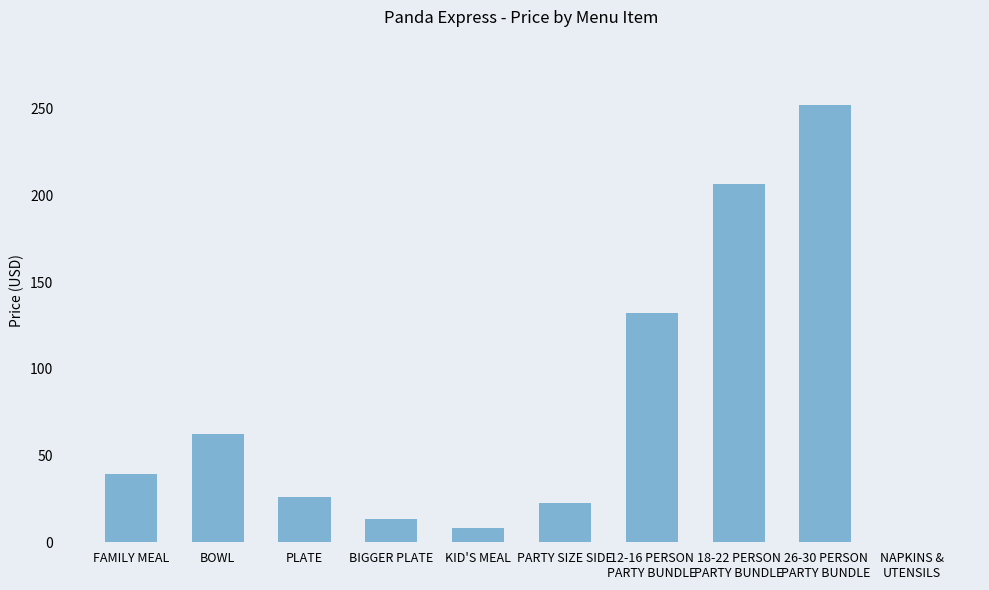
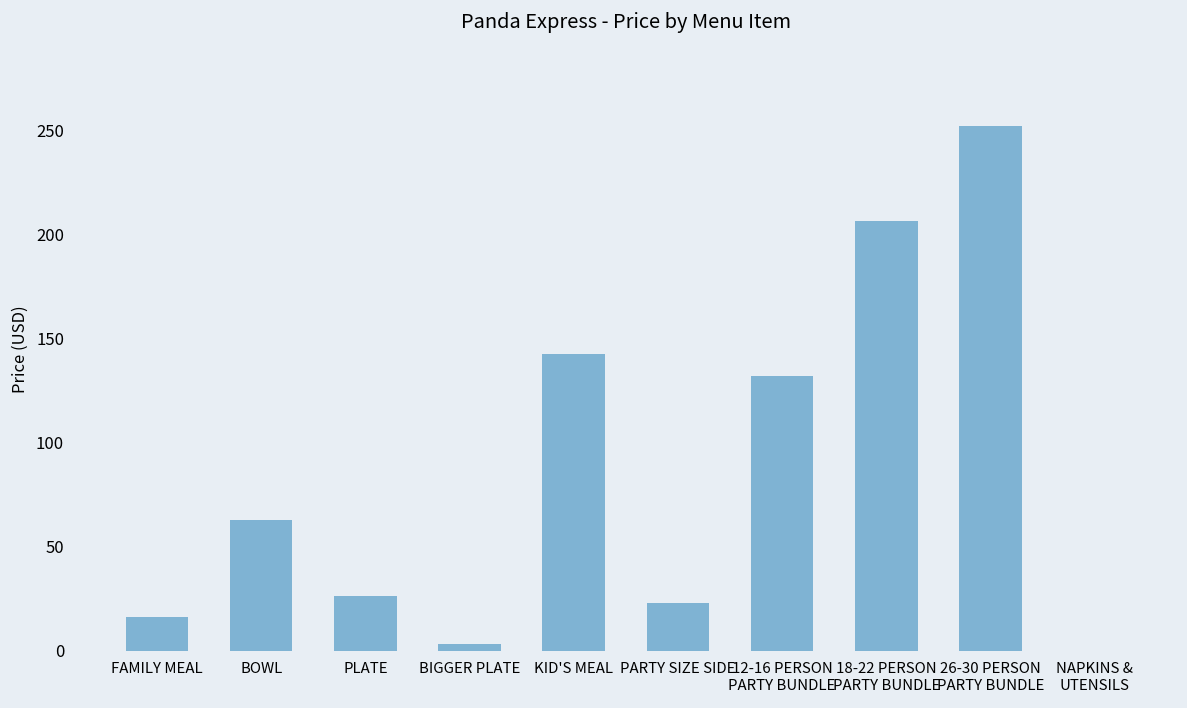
  {
-   "FAMILY MEAL": 40,
+   "FAMILY MEAL": 16,
    "BOWL": 63,
    "PLATE": 26,
-   "BIGGER PLATE": 13,
-   "KID'S MEAL": 8,
+   "BIGGER PLATE": 3,
+   "KID'S MEAL": 143,
    "PARTY SIZE SIDE": 23,
    "12-16 PERSON PARTY BUNDLE": 132,
    "18-22 PERSON PARTY BUNDLE": 206,
    "26-30 PERSON PARTY BUNDLE": 252,
    "NAPKINS & UTENSILS": 0
  }
